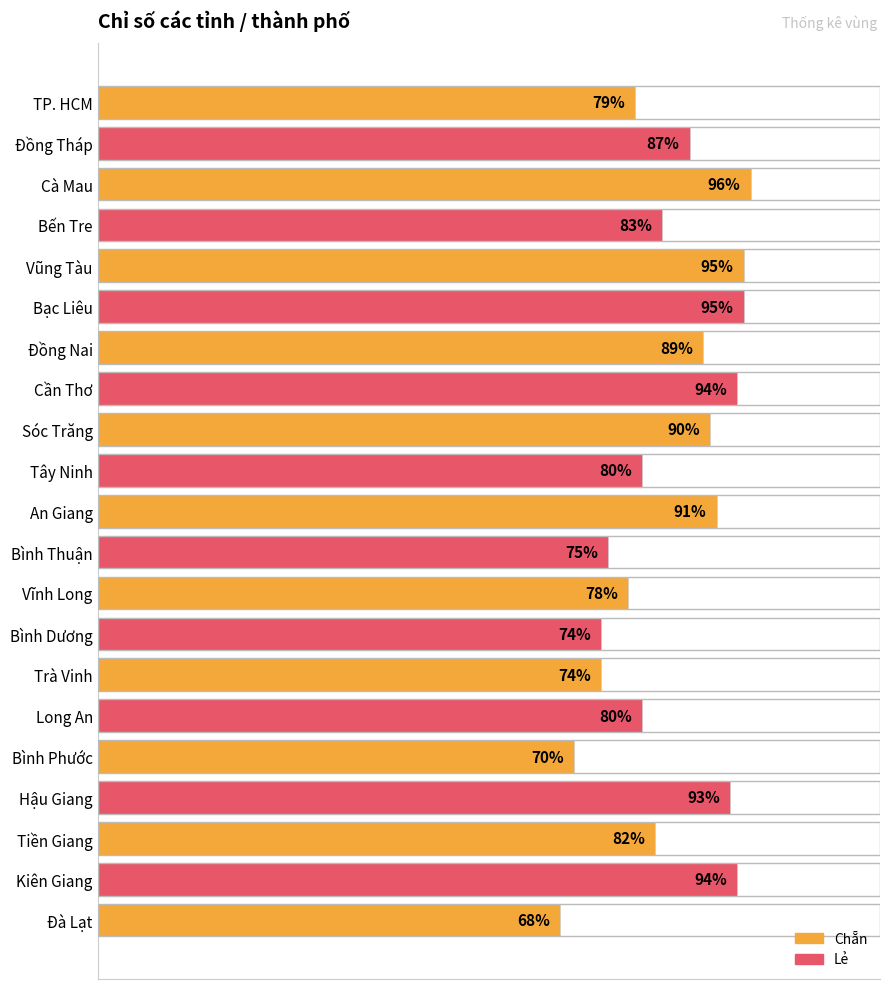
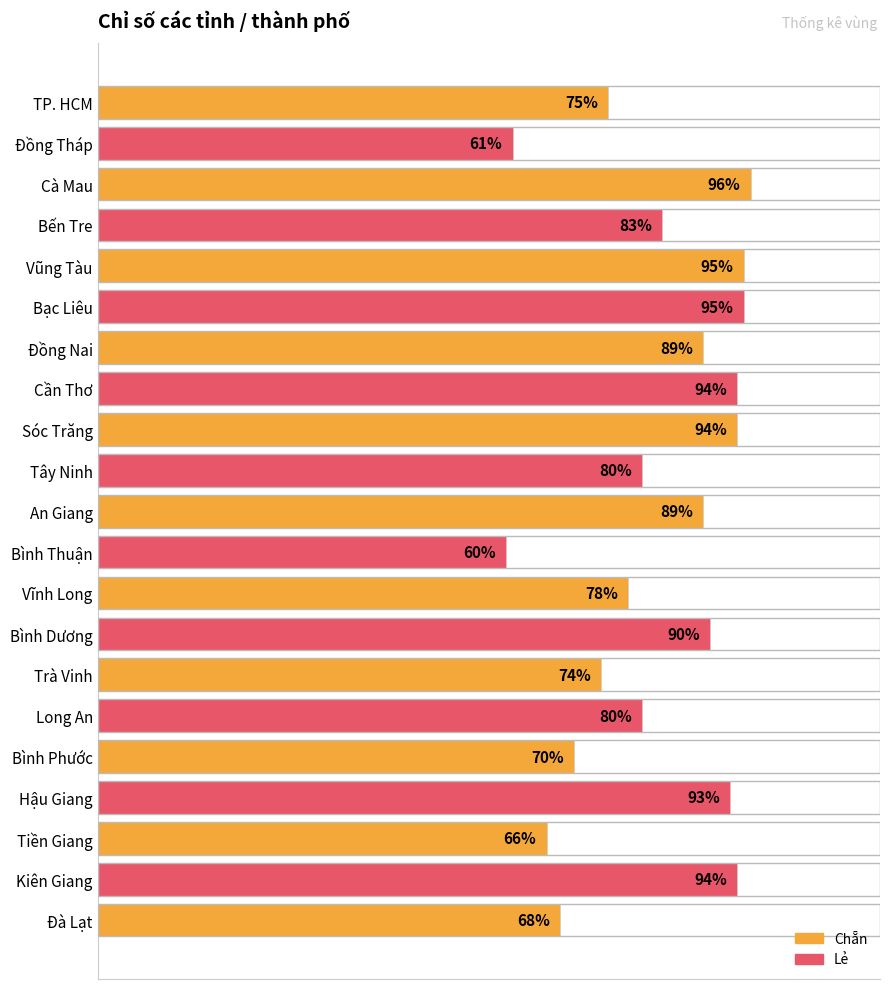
  {
-   "TP. HCM": "79%",
-   "Đồng Tháp": "87%",
+   "TP. HCM": "75%",
+   "Đồng Tháp": "61%",
    "Cà Mau": "96%",
    "Bến Tre": "83%",
    "Vũng Tàu": "95%",
    "Bạc Liêu": "95%",
    "Đồng Nai": "89%",
    "Cần Thơ": "94%",
-   "Sóc Trăng": "90%",
+   "Sóc Trăng": "94%",
    "Tây Ninh": "80%",
-   "An Giang": "91%",
-   "Bình Thuận": "75%",
+   "An Giang": "89%",
+   "Bình Thuận": "60%",
    "Vĩnh Long": "78%",
-   "Bình Dương": "74%",
+   "Bình Dương": "90%",
    "Trà Vinh": "74%",
    "Long An": "80%",
    "Bình Phước": "70%",
    "Hậu Giang": "93%",
-   "Tiền Giang": "82%",
+   "Tiền Giang": "66%",
    "Kiên Giang": "94%",
    "Đà Lạt": "68%"
  }
